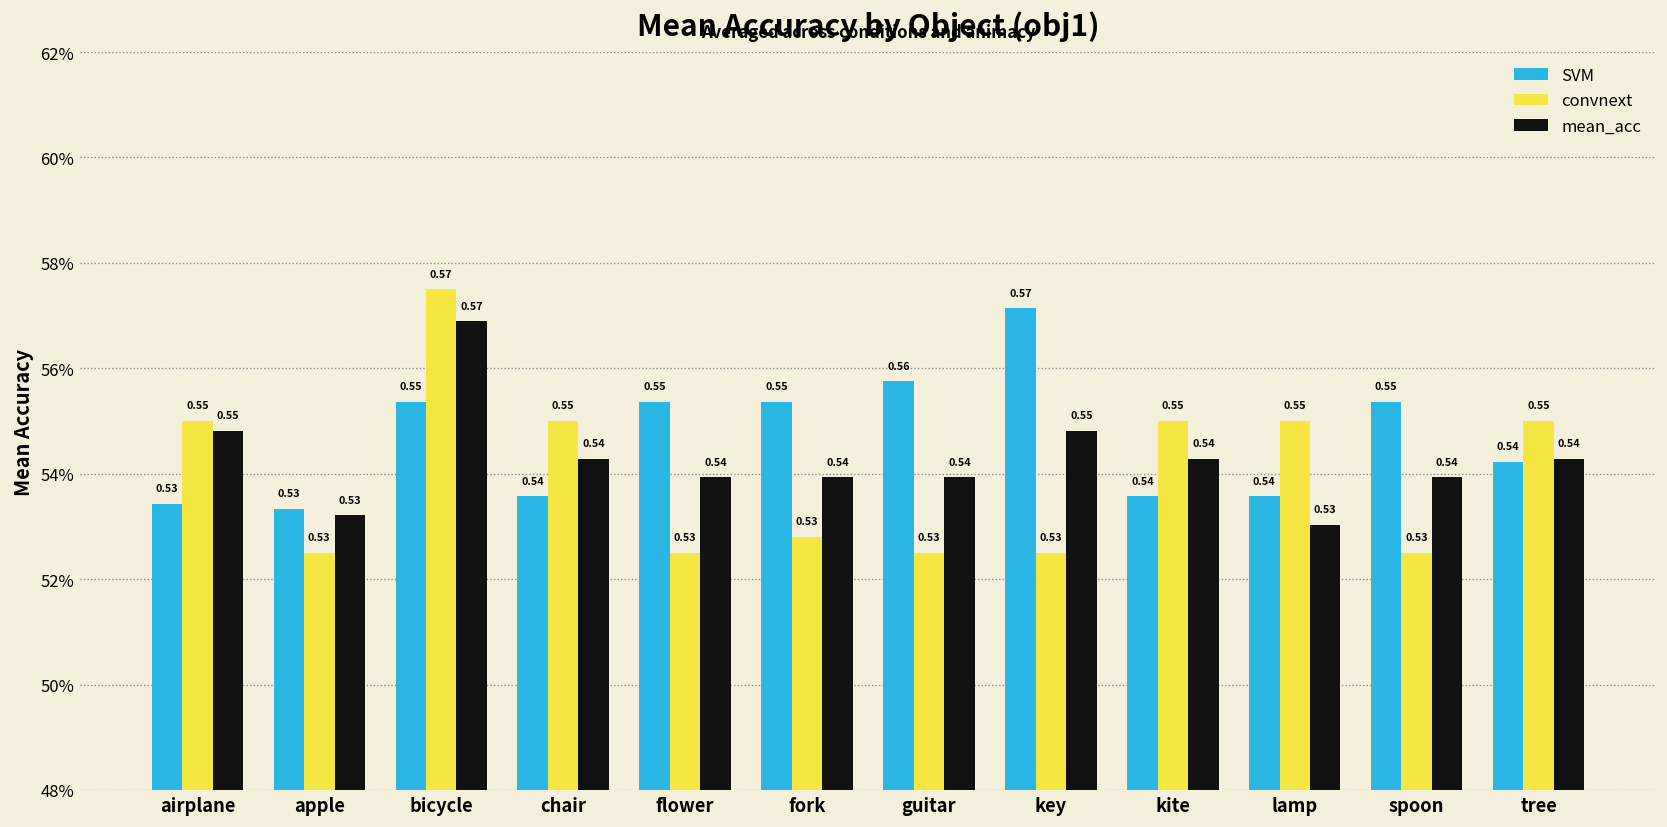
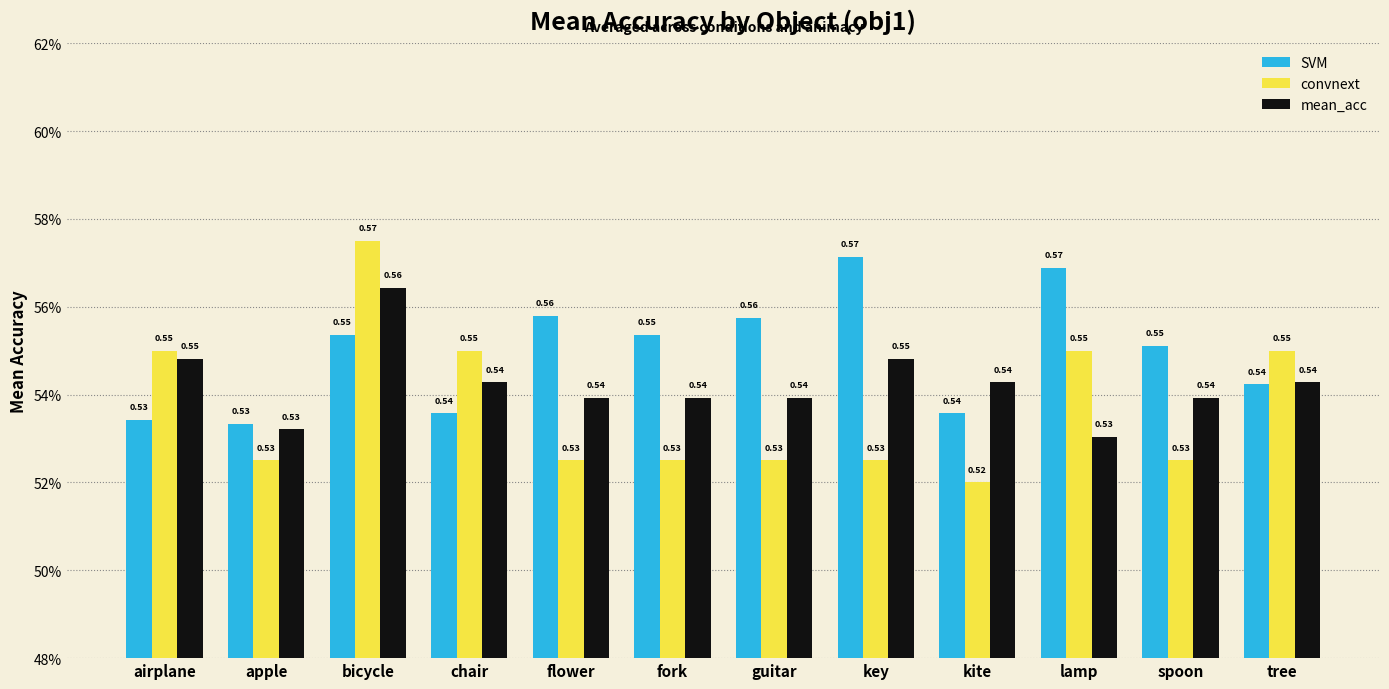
  {
    "SVM": {
      "airplane": "0.53",
      "apple": "0.53",
      "bicycle": "0.55",
      "chair": "0.54",
-     "flower": "0.55",
+     "flower": "0.56",
      "fork": "0.55",
      "guitar": "0.56",
      "key": "0.57",
      "kite": "0.54",
-     "lamp": "0.54",
-     "spoon": "55.4%",
+     "lamp": "0.57",
+     "spoon": "55.1%",
      "tree": "0.54"
    },
    "convnext": {
      "airplane": "0.55",
      "apple": "0.53",
      "bicycle": "0.57",
      "chair": "0.55",
      "flower": "0.53",
-     "fork": "52.8%",
+     "fork": "52.5%",
      "guitar": "0.53",
      "key": "0.53",
-     "kite": "0.55",
+     "kite": "0.52",
      "lamp": "0.55",
      "spoon": "0.53",
      "tree": "0.55"
    },
    "mean_acc": {
      "airplane": "0.55",
      "apple": "0.53",
-     "bicycle": "0.57",
+     "bicycle": "0.56",
      "chair": "0.54",
      "flower": "0.54",
      "fork": "0.54",
      "guitar": "0.54",
      "key": "0.55",
      "kite": "0.54",
      "lamp": "0.53",
      "spoon": "0.54",
      "tree": "0.54"
    }
  }
